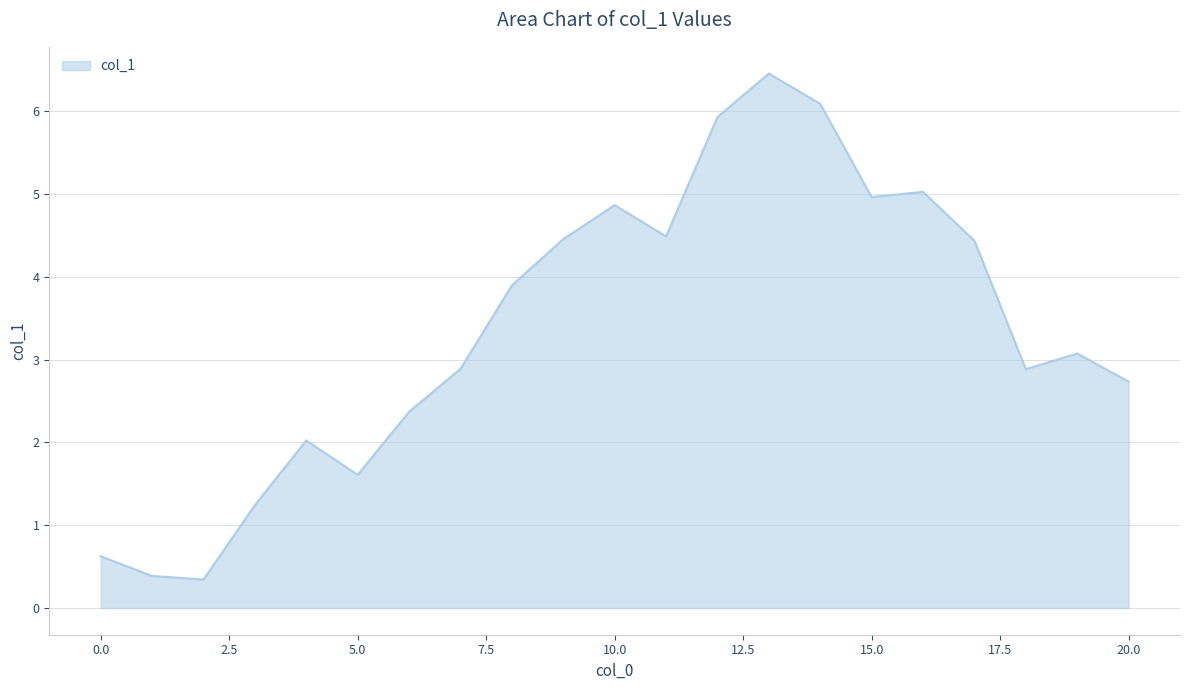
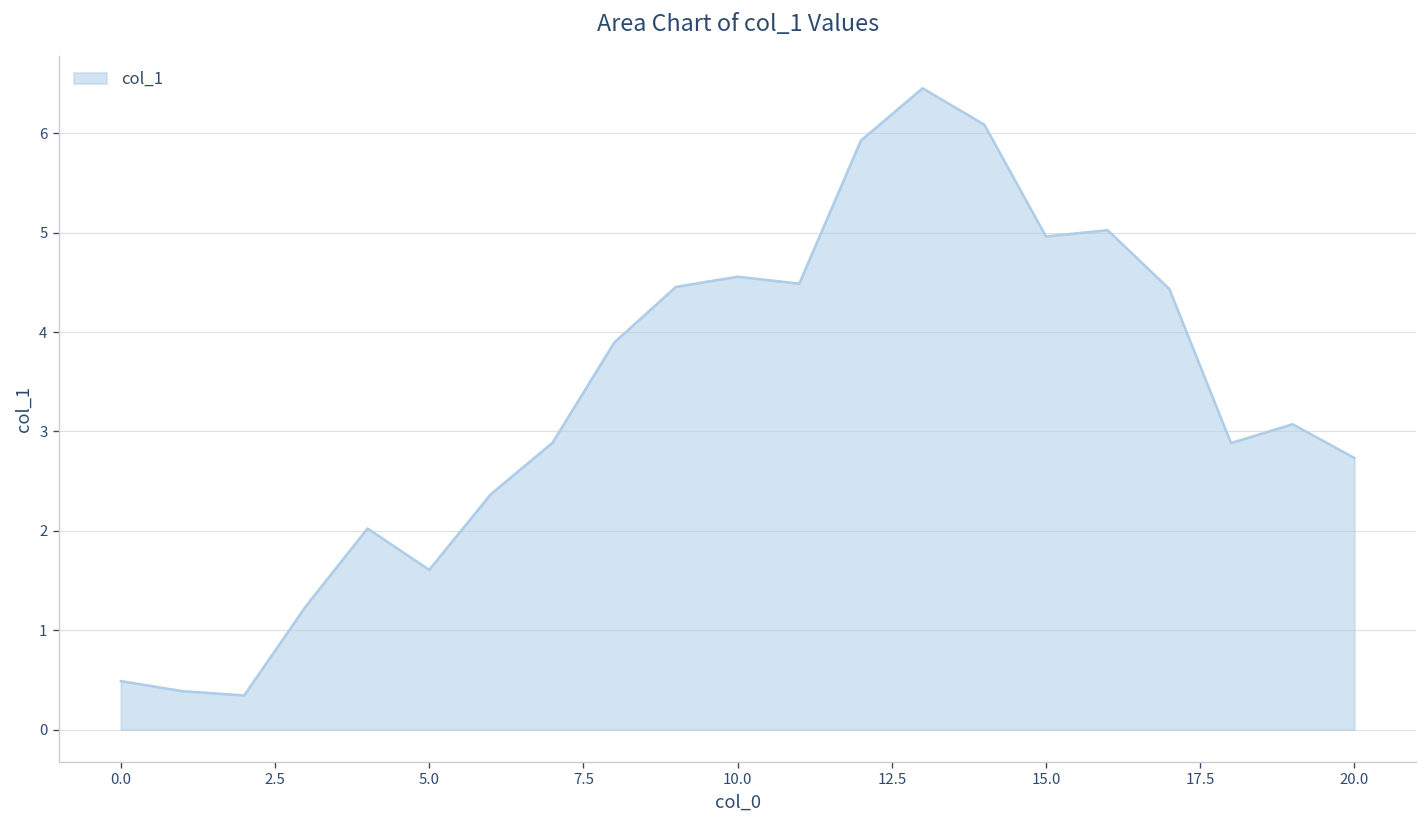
  {
-   "0.0": 0.6,
+   "0.0": 0.5,
    "5.0": 1.6,
-   "10.0": 4.9,
+   "10.0": 4.6,
    "15.0": 5.0,
    "20.0": 2.7
  }
